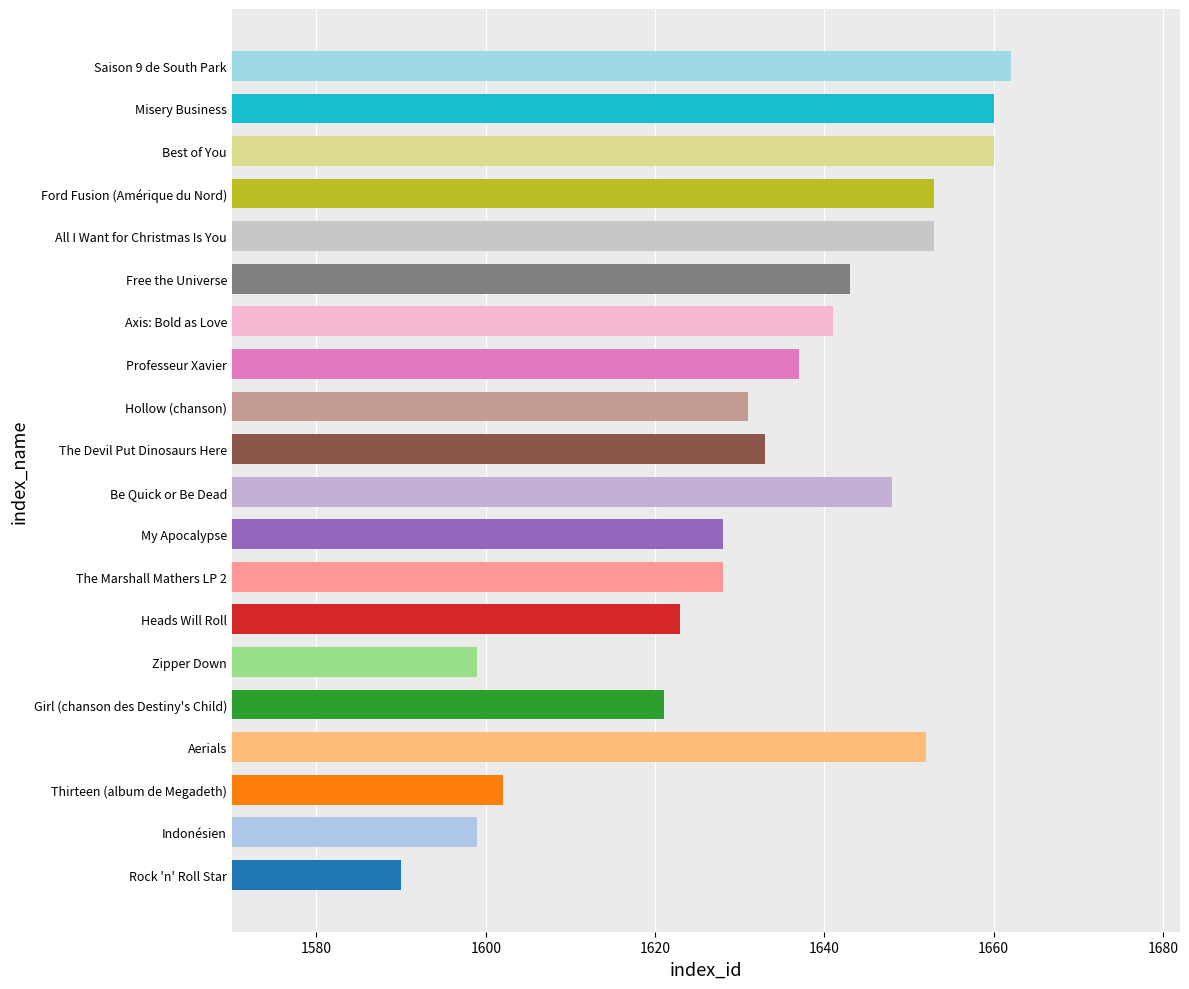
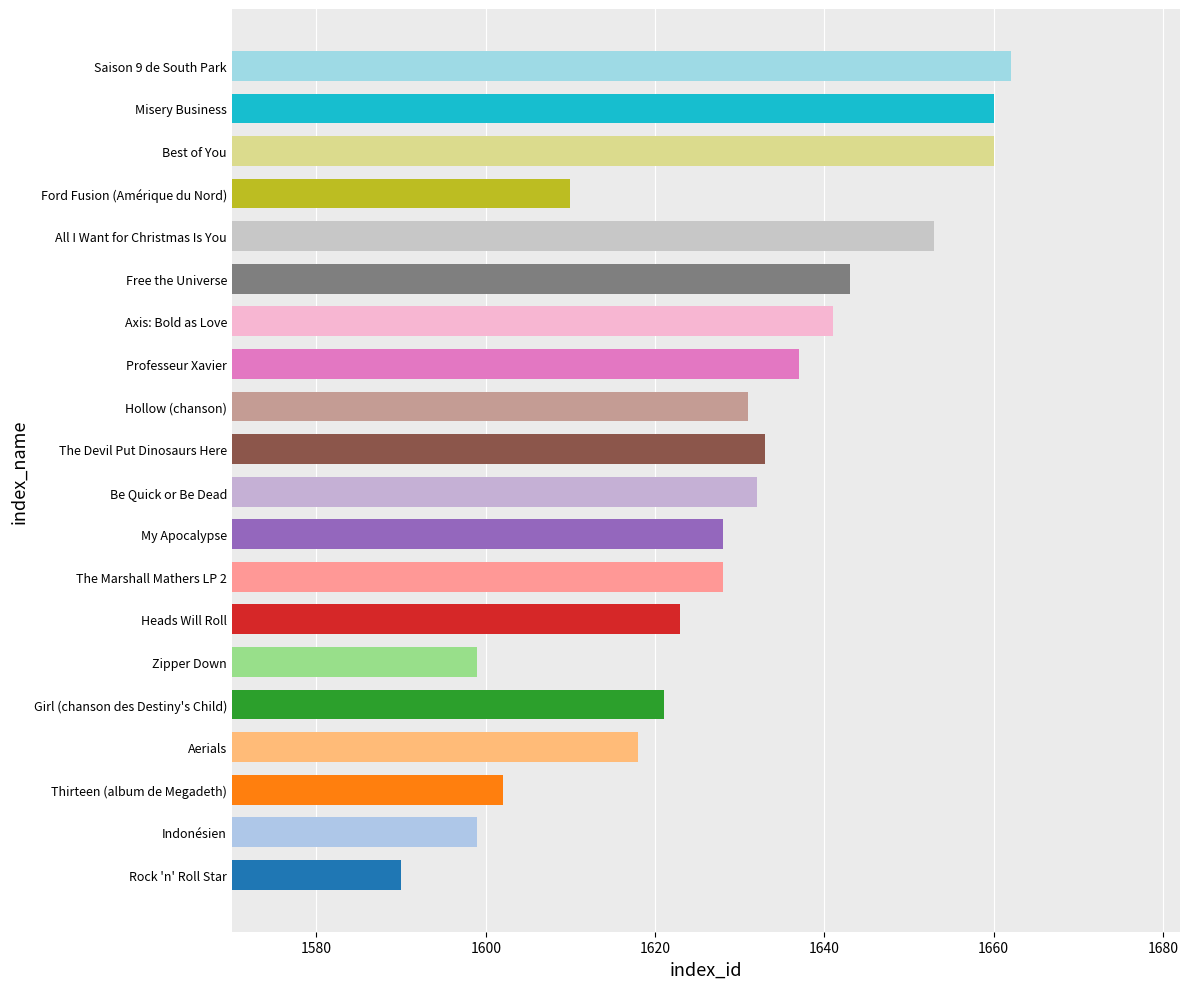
  {
    "Saison 9 de South Park": 1662,
    "Misery Business": 1660,
    "Best of You": 1660,
-   "Ford Fusion (Amérique du Nord)": 1653,
+   "Ford Fusion (Amérique du Nord)": 1610,
    "All I Want for Christmas Is You": 1653,
    "Free the Universe": 1643,
    "Axis: Bold as Love": 1641,
    "Professeur Xavier": 1637,
    "Hollow (chanson)": 1631,
    "The Devil Put Dinosaurs Here": 1633,
-   "Be Quick or Be Dead": 1648,
+   "Be Quick or Be Dead": 1632,
    "My Apocalypse": 1628,
    "The Marshall Mathers LP 2": 1628,
    "Heads Will Roll": 1623,
    "Zipper Down": 1599,
    "Girl (chanson des Destiny's Child)": 1621,
-   "Aerials": 1652,
+   "Aerials": 1618,
    "Thirteen (album de Megadeth)": 1602,
    "Indonésien": 1599,
    "Rock 'n' Roll Star": 1590
  }
